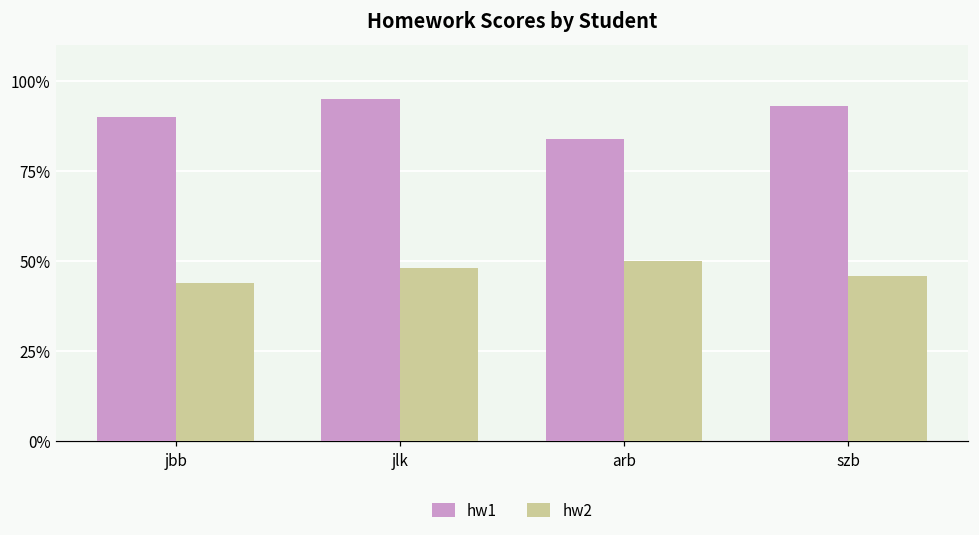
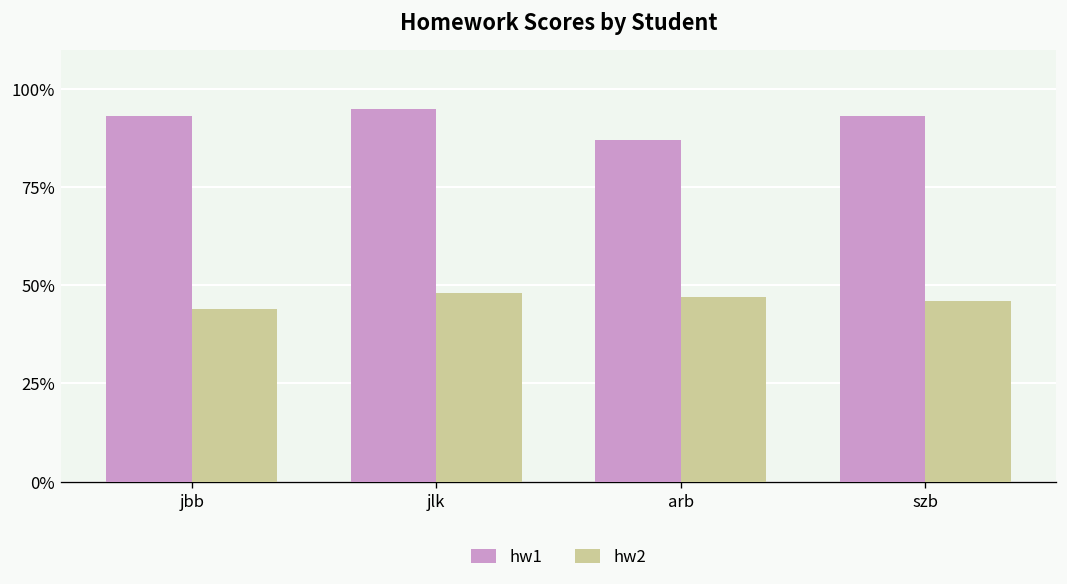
  {
    "hw1": {
-     "jbb": "90%",
+     "jbb": "93%",
      "jlk": "95%",
-     "arb": "84%",
+     "arb": "87%",
      "szb": "93%"
    },
    "hw2": {
      "jbb": "44%",
      "jlk": "48%",
-     "arb": "50%",
+     "arb": "47%",
      "szb": "46%"
    }
  }
